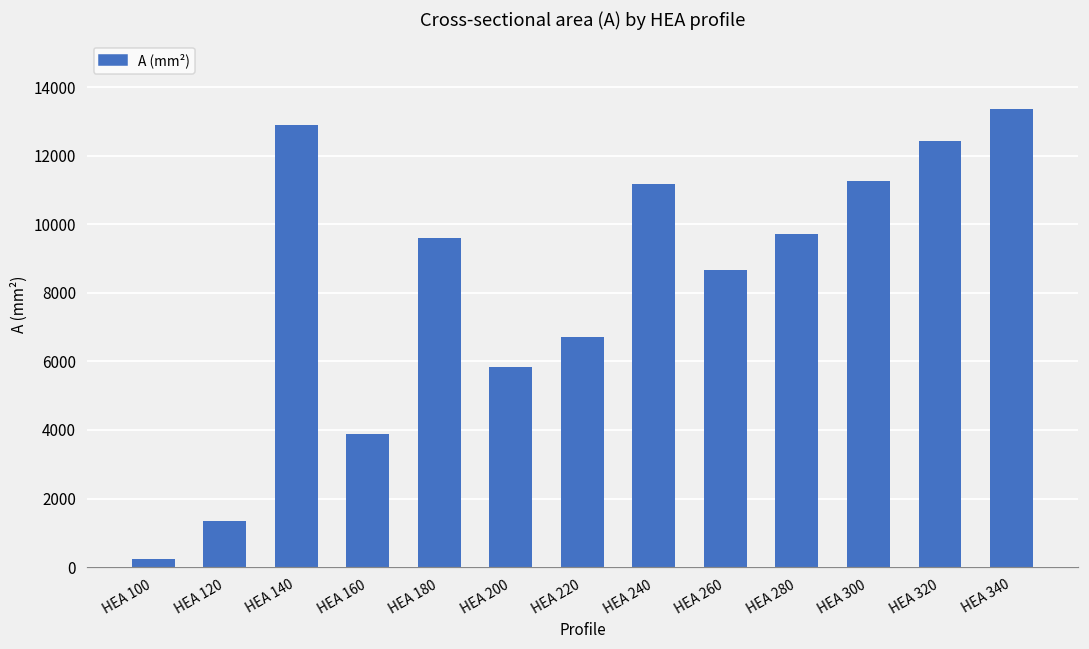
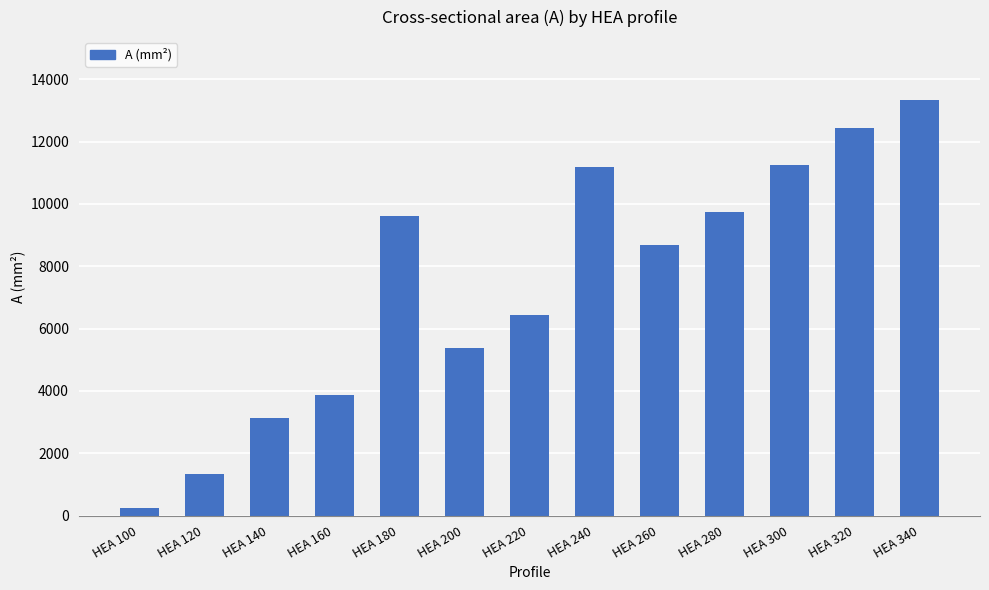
  {
    "HEA 100": 200,
    "HEA 120": 1300,
-   "HEA 140": 12900,
+   "HEA 140": 3100,
    "HEA 160": 3900,
    "HEA 180": 9600,
-   "HEA 200": 5800,
-   "HEA 220": 6700,
+   "HEA 200": 5400,
+   "HEA 220": 6400,
    "HEA 240": 11200,
    "HEA 260": 8700,
    "HEA 280": 9700,
    "HEA 300": 11300,
    "HEA 320": 12400,
    "HEA 340": 13400
  }
